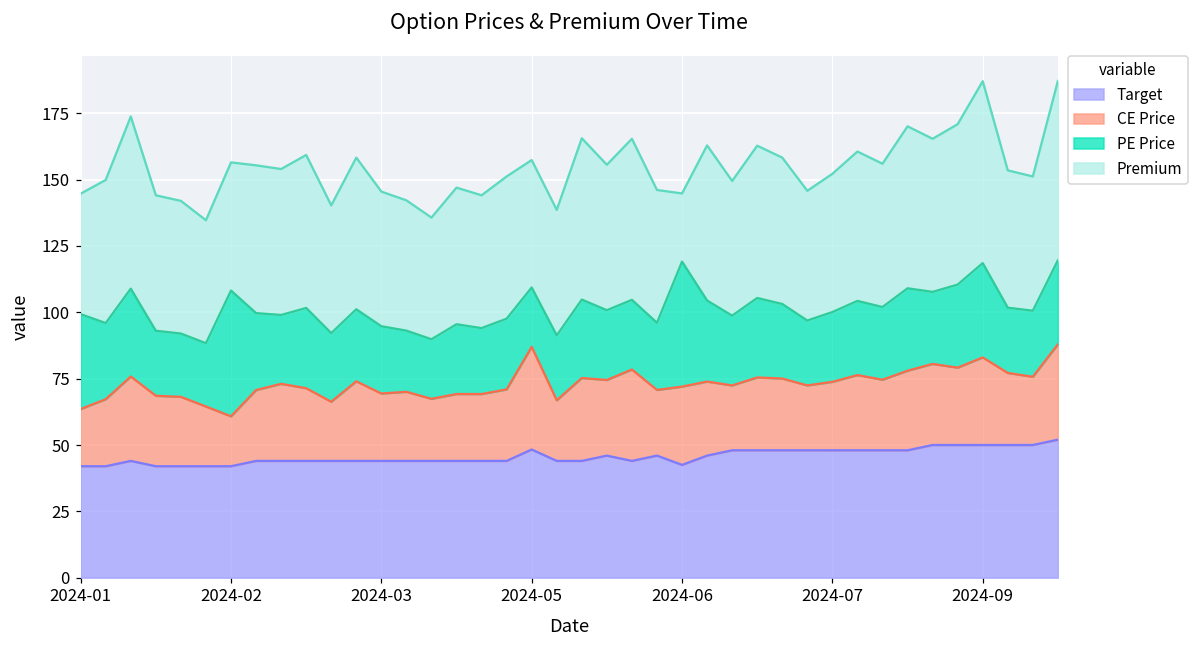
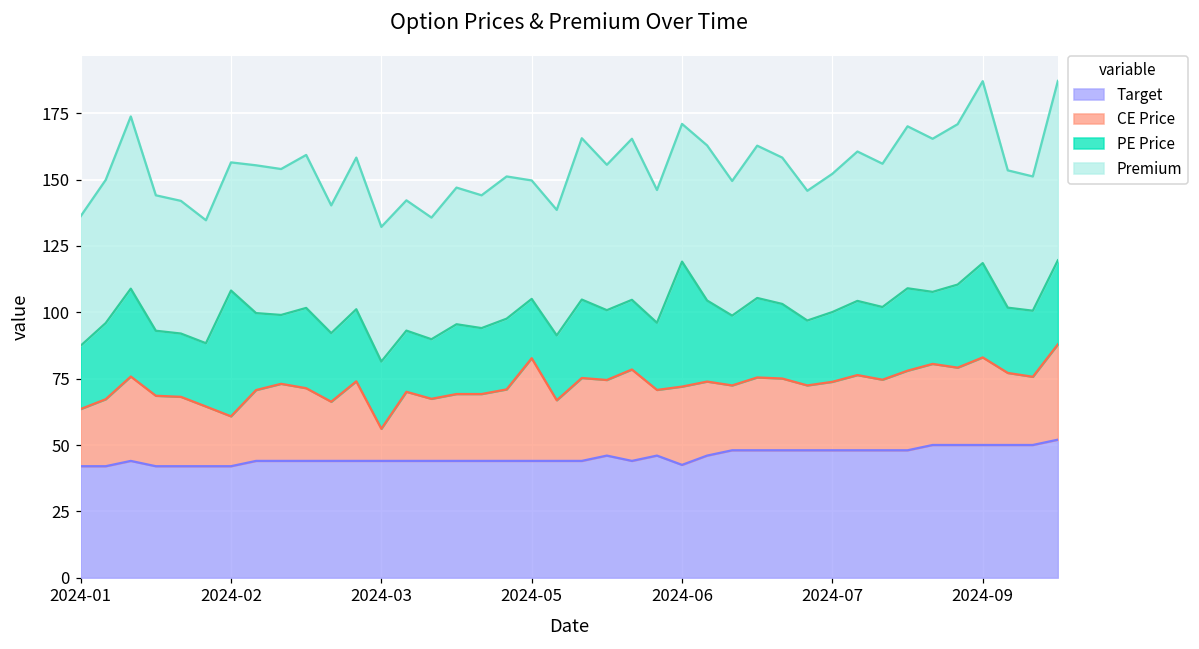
  {
    "Target": {
      "2024-01": 42,
      "2024-02": 42,
      "2024-03": 44,
-     "2024-05": 48,
+     "2024-05": 44,
      "2024-06": 43,
      "2024-07": 48,
      "2024-09": 50
    },
    "CE Price": {
      "2024-01": 22,
      "2024-02": 19,
-     "2024-03": 25,
+     "2024-03": 12,
      "2024-05": 39,
      "2024-06": 30,
      "2024-07": 26,
      "2024-09": 33
    },
    "PE Price": {
-     "2024-01": 36,
+     "2024-01": 24,
      "2024-02": 47,
      "2024-03": 25,
      "2024-05": 22,
      "2024-06": 47,
      "2024-07": 26,
      "2024-09": 36
    },
    "Premium": {
-     "2024-01": 45,
+     "2024-01": 49,
      "2024-02": 48,
      "2024-03": 51,
-     "2024-05": 48,
-     "2024-06": 26,
+     "2024-05": 45,
+     "2024-06": 52,
      "2024-07": 52,
      "2024-09": 69
    }
  }
